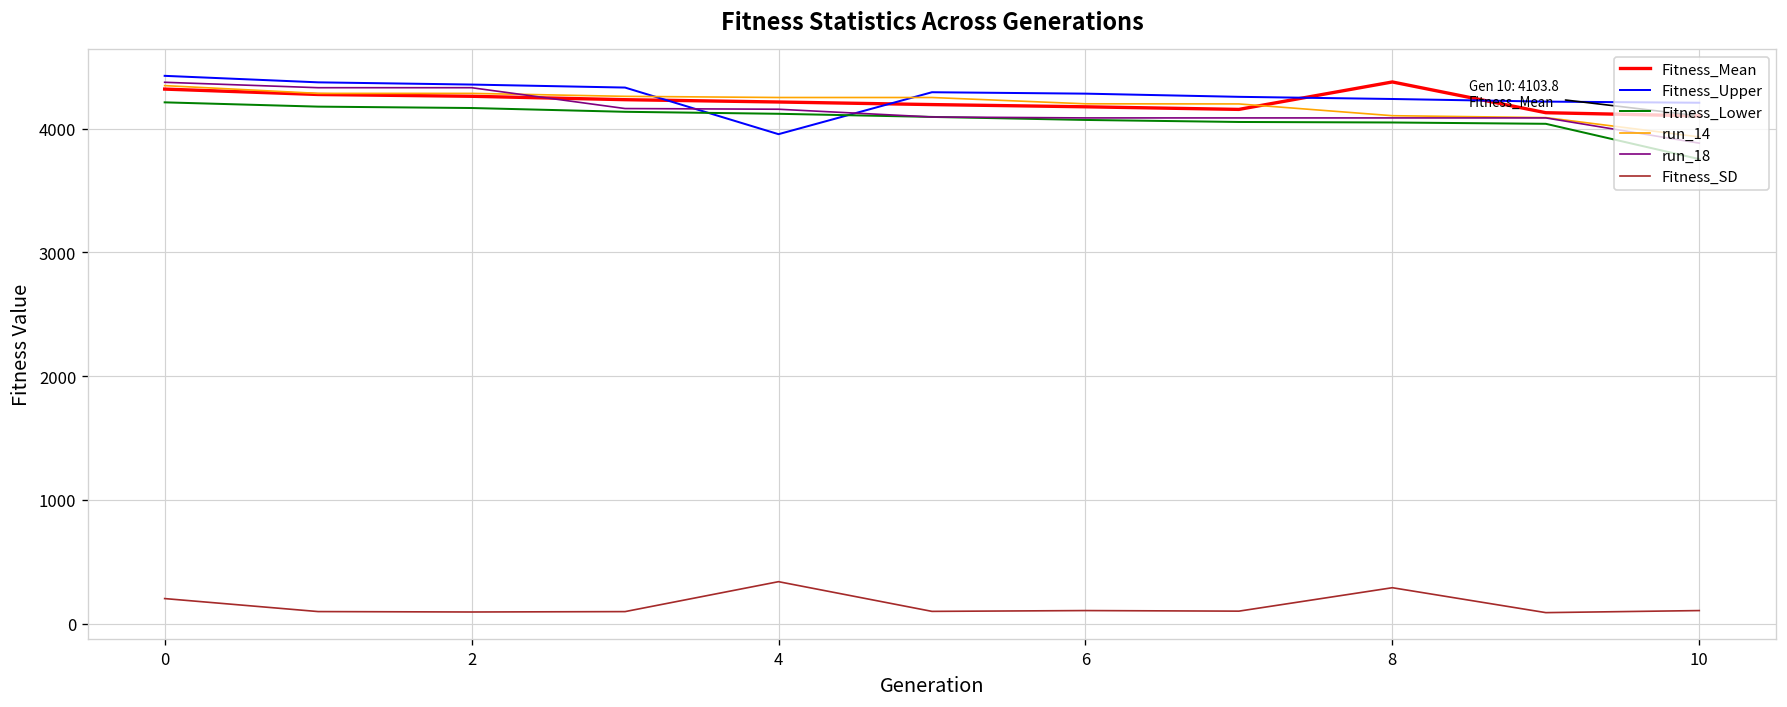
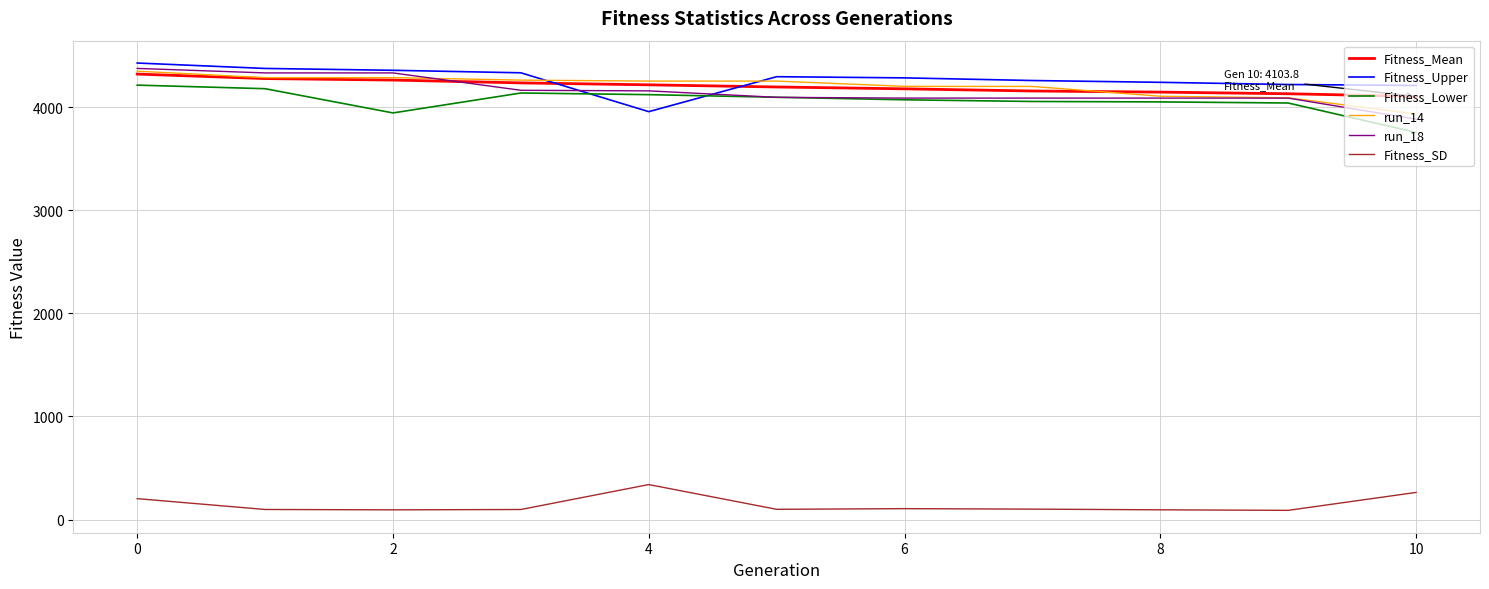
  {
    "Fitness_Mean": {
      "0": 4320,
      "4": 4220,
-     "8": 4380
+     "8": 4150
    },
    "Fitness_Upper": {
      "0": 4430,
      "2": 4360,
      "4": 3960,
      "6": 4280,
      "8": 4240
    },
    "Fitness_Lower": {
      "0": 4210,
-     "2": 4170,
+     "2": 3940,
      "4": 4120,
      "8": 4050
    },
    "run_14": {
      "0": 4350,
      "4": 4250
    },
    "run_18": {
      "0": 4380,
      "2": 4330,
      "4": 4160
    },
    "Fitness_SD": {
      "0": 200,
      "2": 90,
      "4": 340,
      "6": 110,
-     "8": 290,
-     "10": 110
+     "8": 90,
+     "10": 260
    }
  }
